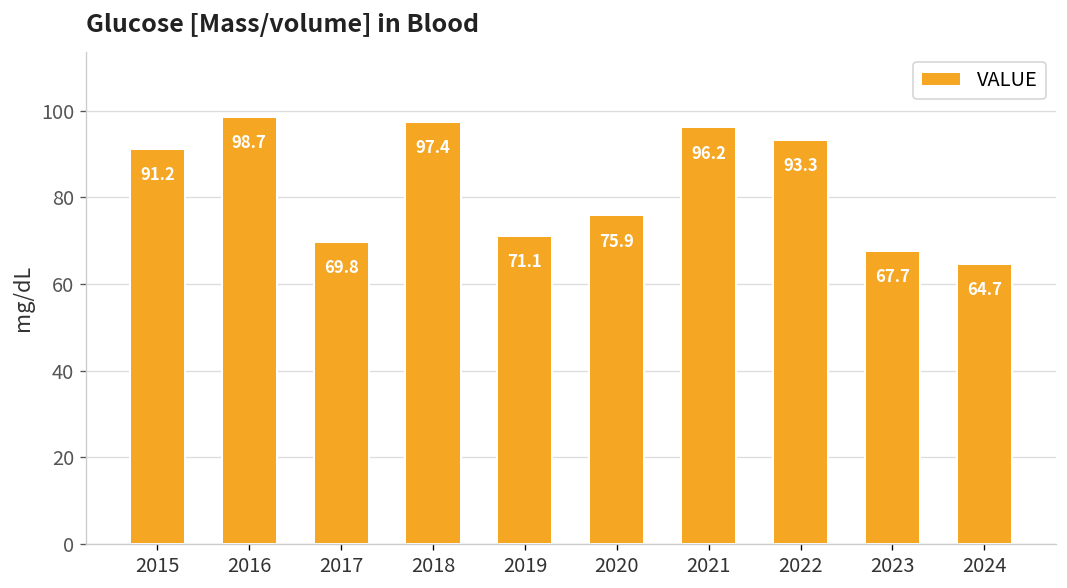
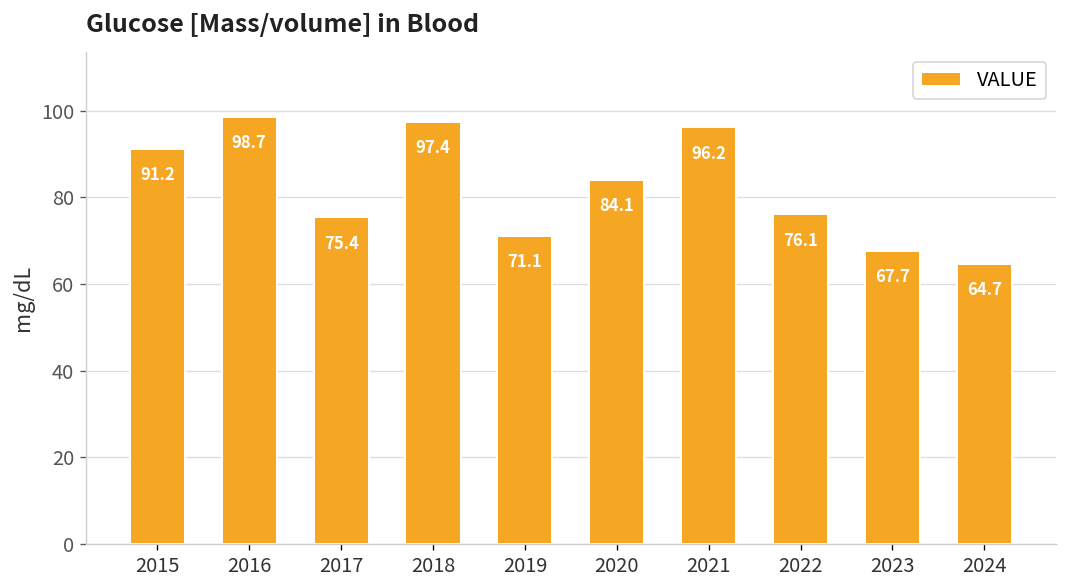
  {
    "2015": 91.2,
    "2016": 98.7,
-   "2017": 69.8,
+   "2017": 75.4,
    "2018": 97.4,
    "2019": 71.1,
-   "2020": 75.9,
+   "2020": 84.1,
    "2021": 96.2,
-   "2022": 93.3,
+   "2022": 76.1,
    "2023": 67.7,
    "2024": 64.7
  }
